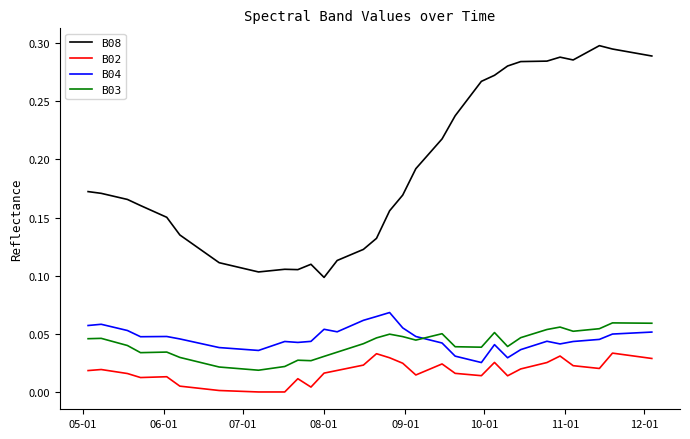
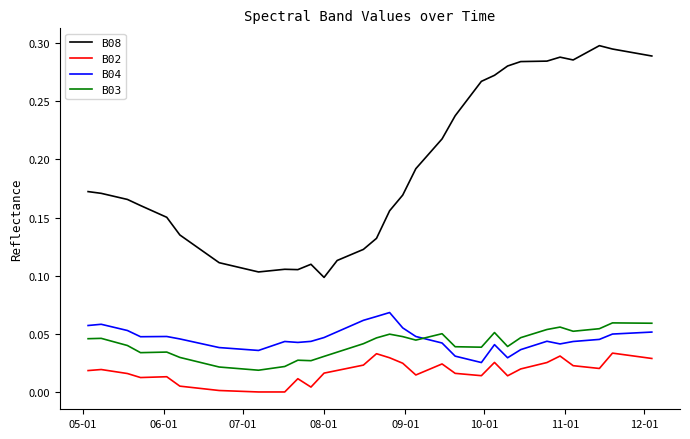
  {
    "B08": {
      "08-01": 0.099
    },
    "B02": {
      "08-01": 0.016
    },
    "B04": {
-     "08-01": 0.054
+     "08-01": 0.047
    },
    "B03": {
      "08-01": 0.031
    }
  }
